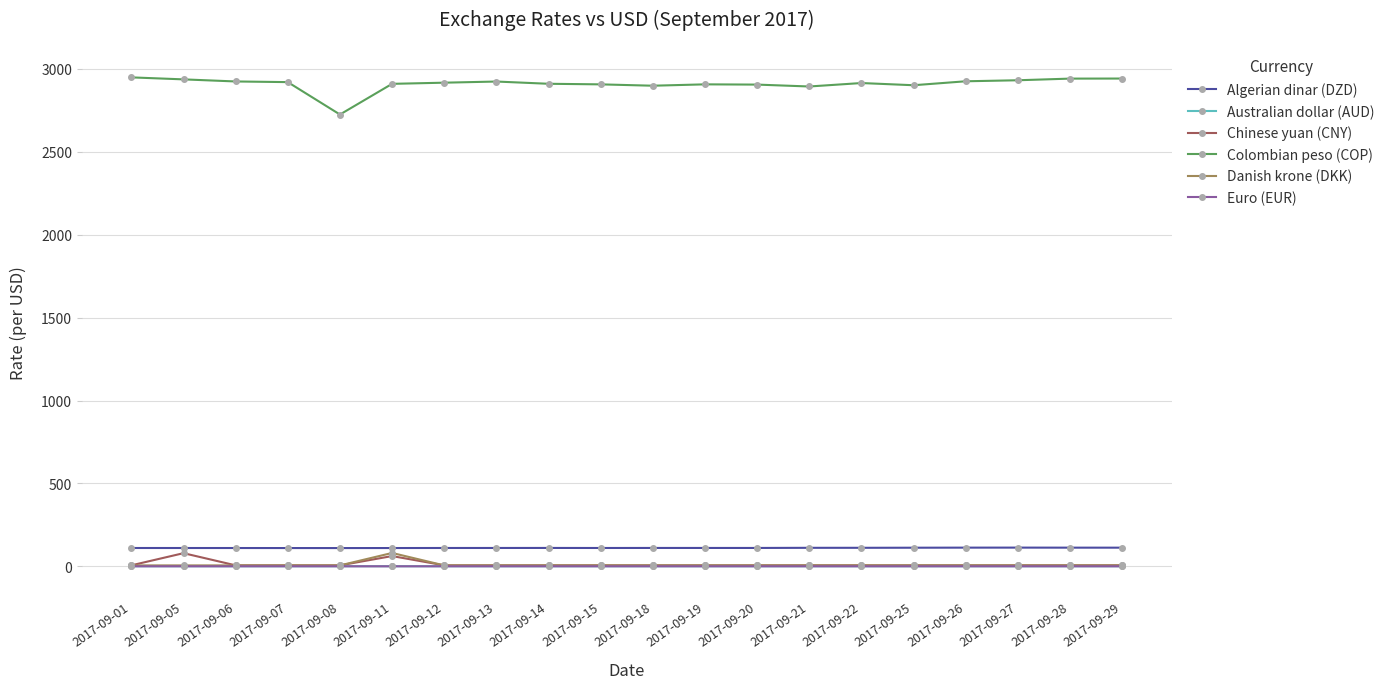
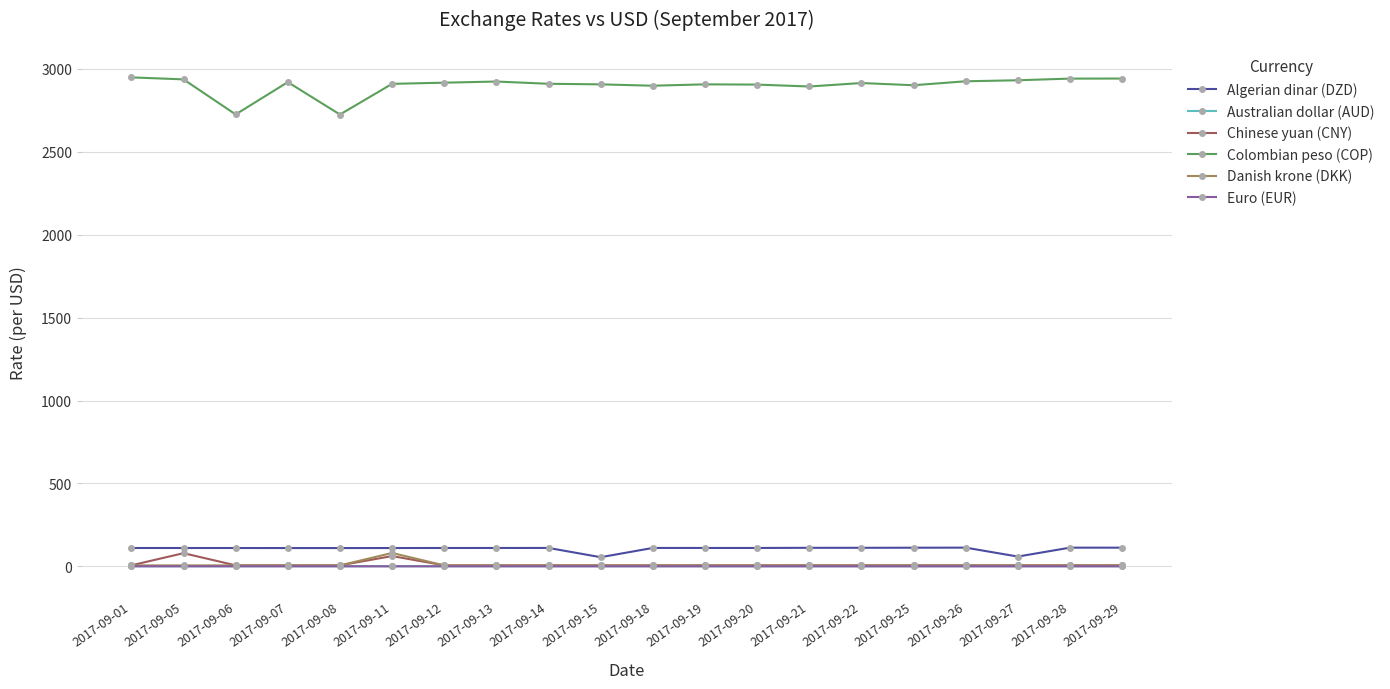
  {
    "Algerian dinar (DZD)": {
      "2017-09-01": 110,
      "2017-09-05": 110,
      "2017-09-06": 110,
      "2017-09-07": 110,
      "2017-09-08": 110,
      "2017-09-11": 110,
      "2017-09-12": 110,
      "2017-09-13": 110,
      "2017-09-14": 110,
-     "2017-09-15": 110,
+     "2017-09-15": 60,
      "2017-09-18": 110,
      "2017-09-19": 110,
      "2017-09-20": 110,
      "2017-09-21": 110,
      "2017-09-22": 110,
      "2017-09-25": 110,
      "2017-09-26": 110,
-     "2017-09-27": 110,
+     "2017-09-27": 60,
      "2017-09-28": 110,
      "2017-09-29": 110
    },
    "Euro (EUR)": {
      "2017-09-11": 0
    },
    "Colombian peso (COP)": {
      "2017-09-01": 2950,
      "2017-09-05": 2940,
-     "2017-09-06": 2920,
+     "2017-09-06": 2720,
      "2017-09-07": 2920,
      "2017-09-08": 2720,
      "2017-09-11": 2910,
      "2017-09-12": 2920,
      "2017-09-13": 2920,
      "2017-09-14": 2910,
      "2017-09-15": 2910,
      "2017-09-18": 2900,
      "2017-09-19": 2910,
      "2017-09-20": 2900,
      "2017-09-21": 2890,
      "2017-09-22": 2910,
      "2017-09-25": 2900,
      "2017-09-26": 2920,
      "2017-09-27": 2930,
      "2017-09-28": 2940,
      "2017-09-29": 2940
    }
  }
